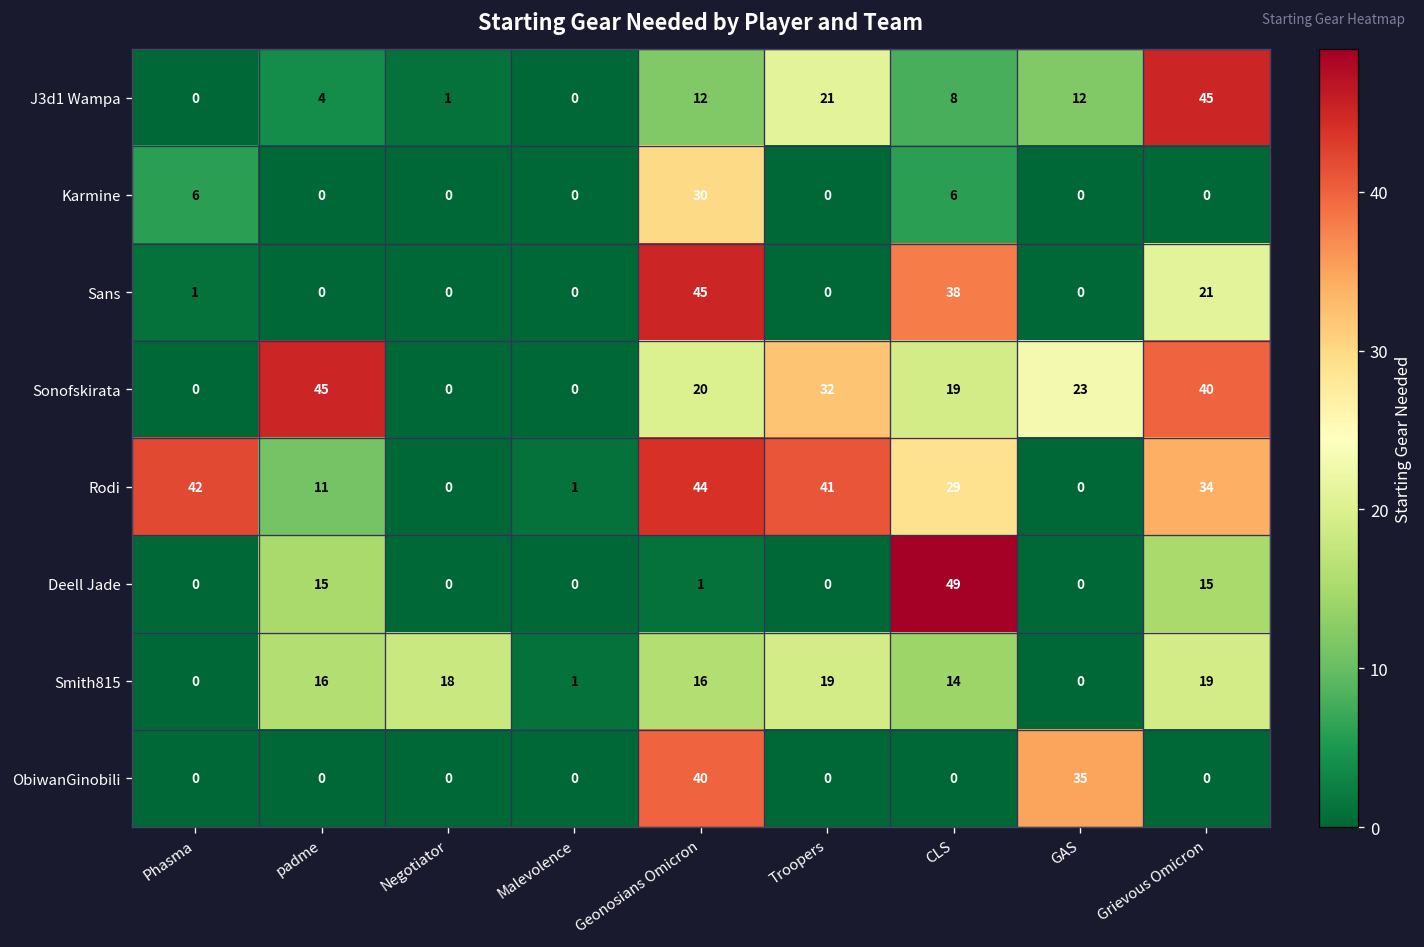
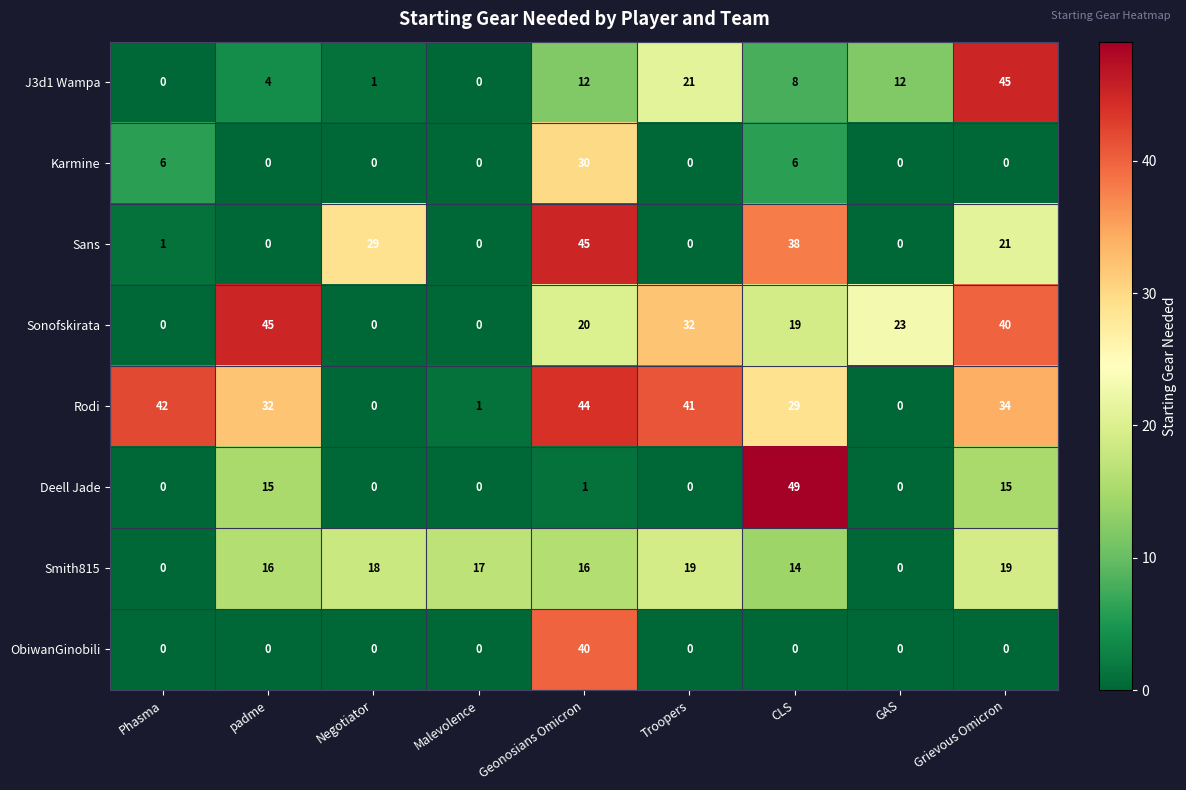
  {
    "J3d1 Wampa": {
      "Phasma": 0,
      "padme": 4,
      "Negotiator": 1,
      "Malevolence": 0,
      "Geonosians Omicron": 12,
      "Troopers": 21,
      "CLS": 8,
      "GAS": 12,
      "Grievous Omicron": 45
    },
    "Karmine": {
      "Phasma": 6,
      "padme": 0,
      "Negotiator": 0,
      "Malevolence": 0,
      "Geonosians Omicron": 30,
      "Troopers": 0,
      "CLS": 6,
      "GAS": 0,
      "Grievous Omicron": 0
    },
    "Sans": {
      "Phasma": 1,
      "padme": 0,
-     "Negotiator": 0,
+     "Negotiator": 29,
      "Malevolence": 0,
      "Geonosians Omicron": 45,
      "Troopers": 0,
      "CLS": 38,
      "GAS": 0,
      "Grievous Omicron": 21
    },
    "Sonofskirata": {
      "Phasma": 0,
      "padme": 45,
      "Negotiator": 0,
      "Malevolence": 0,
      "Geonosians Omicron": 20,
      "Troopers": 32,
      "CLS": 19,
      "GAS": 23,
      "Grievous Omicron": 40
    },
    "Rodi": {
      "Phasma": 42,
-     "padme": 11,
+     "padme": 32,
      "Negotiator": 0,
      "Malevolence": 1,
      "Geonosians Omicron": 44,
      "Troopers": 41,
      "CLS": 29,
      "GAS": 0,
      "Grievous Omicron": 34
    },
    "Deell Jade": {
      "Phasma": 0,
      "padme": 15,
      "Negotiator": 0,
      "Malevolence": 0,
      "Geonosians Omicron": 1,
      "Troopers": 0,
      "CLS": 49,
      "GAS": 0,
      "Grievous Omicron": 15
    },
    "Smith815": {
      "Phasma": 0,
      "padme": 16,
      "Negotiator": 18,
-     "Malevolence": 1,
+     "Malevolence": 17,
      "Geonosians Omicron": 16,
      "Troopers": 19,
      "CLS": 14,
      "GAS": 0,
      "Grievous Omicron": 19
    },
    "ObiwanGinobili": {
      "Phasma": 0,
      "padme": 0,
      "Negotiator": 0,
      "Malevolence": 0,
      "Geonosians Omicron": 40,
      "Troopers": 0,
      "CLS": 0,
-     "GAS": 35,
+     "GAS": 0,
      "Grievous Omicron": 0
    }
  }
